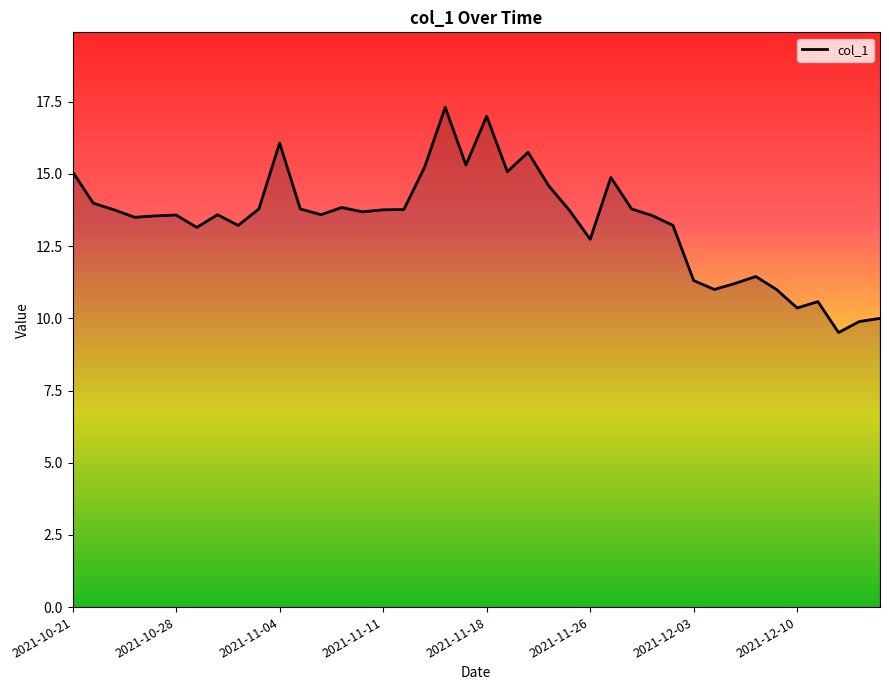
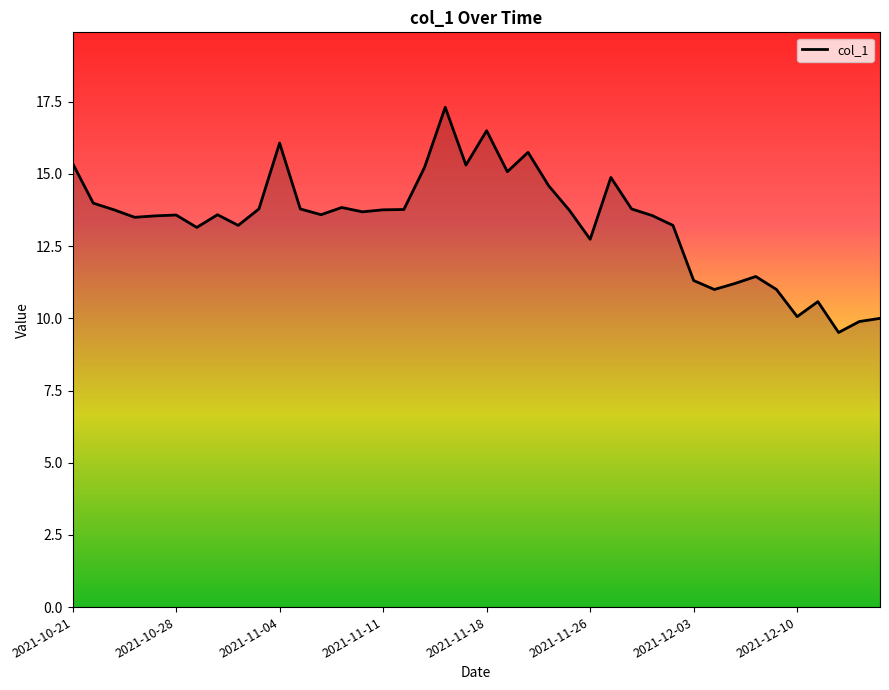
  {
-   "2021-10-21": 15.1,
+   "2021-10-21": 15.4,
    "2021-10-28": 13.6,
    "2021-11-04": 16.1,
    "2021-11-11": 13.8,
-   "2021-11-18": 17.0,
+   "2021-11-18": 16.5,
    "2021-11-26": 12.7,
    "2021-12-03": 11.3,
-   "2021-12-10": 10.4
+   "2021-12-10": 10.1
  }
